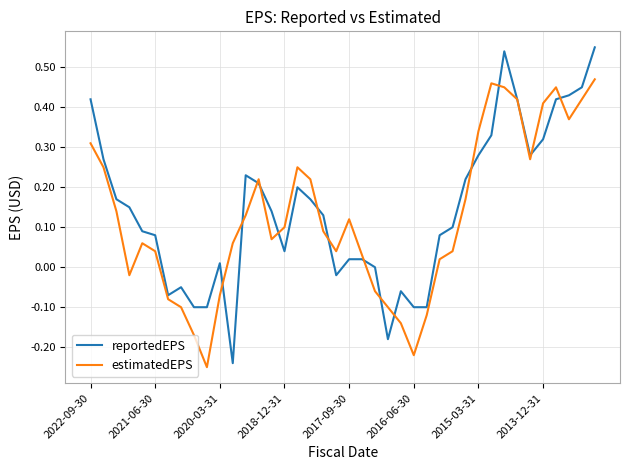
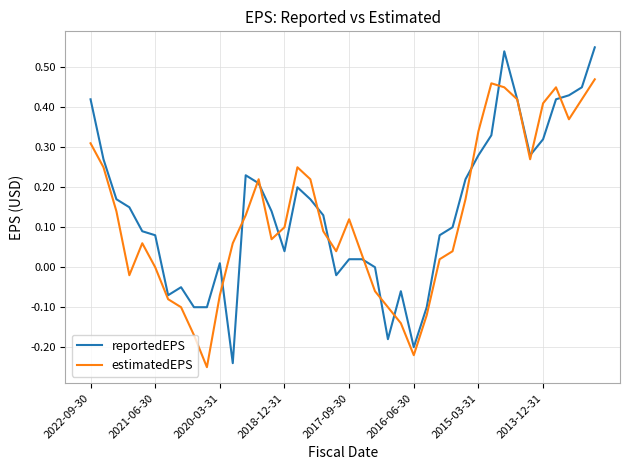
  {
    "reportedEPS": {
      "2022-09-30": 0.42,
      "2021-06-30": 0.08,
      "2020-03-31": 0.01,
      "2018-12-31": 0.04,
      "2017-09-30": 0.02,
-     "2016-06-30": -0.1,
+     "2016-06-30": -0.2,
      "2015-03-31": 0.28,
      "2013-12-31": 0.32
    },
    "estimatedEPS": {
      "2022-09-30": 0.31,
-     "2021-06-30": 0.04,
+     "2021-06-30": 0.00,
      "2020-03-31": -0.07,
      "2018-12-31": 0.10,
      "2017-09-30": 0.12,
      "2016-06-30": -0.22,
      "2015-03-31": 0.34,
      "2013-12-31": 0.41
    }
  }
